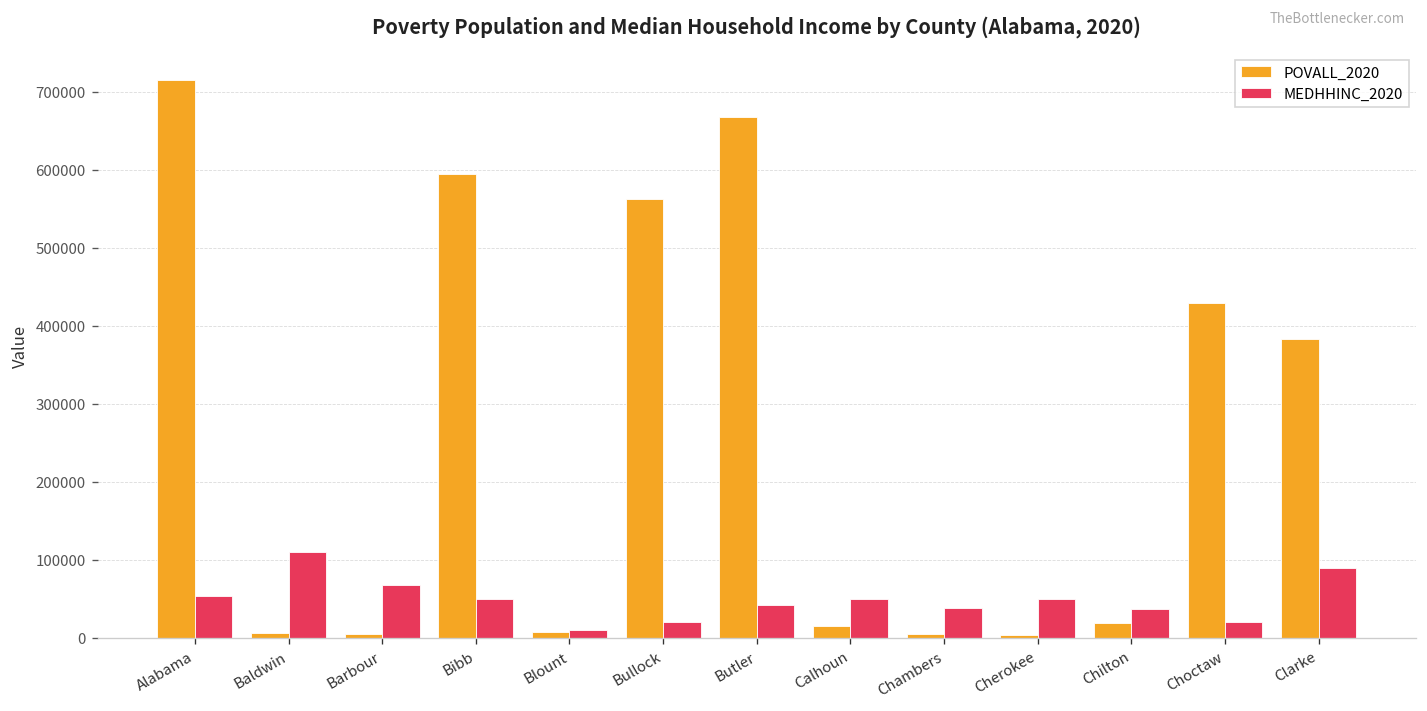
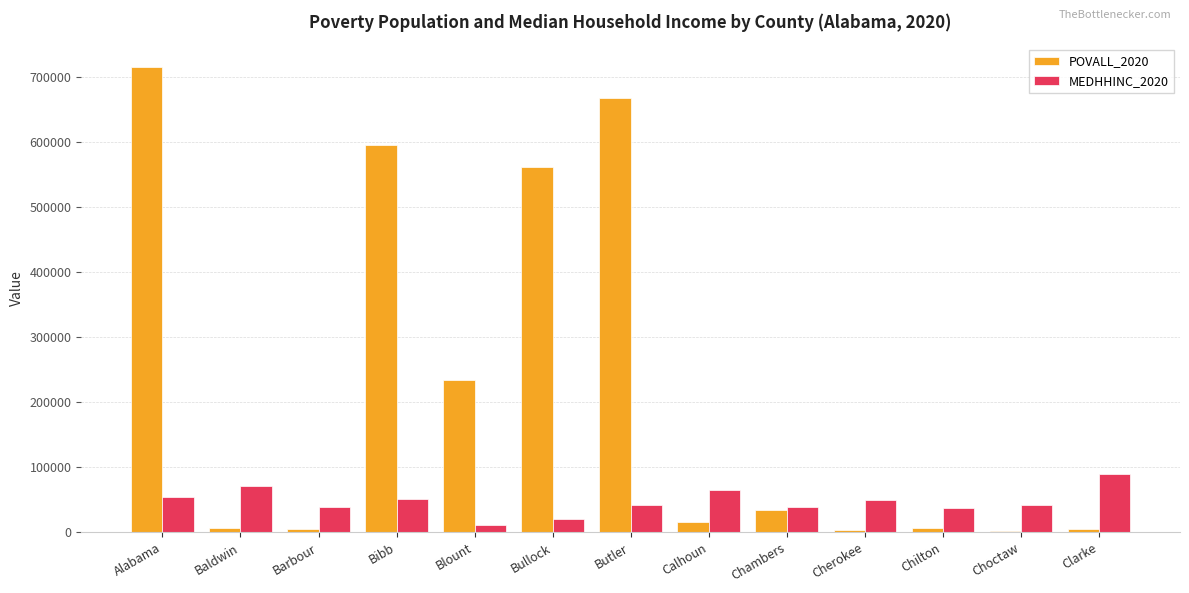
  {
    "POVALL_2020": {
      "Alabama": 710000,
      "Baldwin": 10000,
      "Barbour": 10000,
      "Bibb": 590000,
-     "Blount": 10000,
+     "Blount": 230000,
      "Bullock": 560000,
      "Butler": 670000,
      "Calhoun": 20000,
-     "Chambers": 10000,
-     "Chilton": 20000,
-     "Choctaw": 430000,
-     "Clarke": 380000
+     "Chambers": 30000,
+     "Chilton": 10000,
+     "Choctaw": 0,
+     "Clarke": 0
    },
    "MEDHHINC_2020": {
      "Alabama": 50000,
-     "Baldwin": 110000,
-     "Barbour": 70000,
+     "Baldwin": 70000,
+     "Barbour": 40000,
      "Bibb": 50000,
      "Blount": 10000,
      "Bullock": 20000,
      "Butler": 40000,
-     "Calhoun": 50000,
+     "Calhoun": 70000,
      "Chambers": 40000,
      "Cherokee": 50000,
      "Chilton": 40000,
-     "Choctaw": 20000,
+     "Choctaw": 40000,
      "Clarke": 90000
    }
  }
